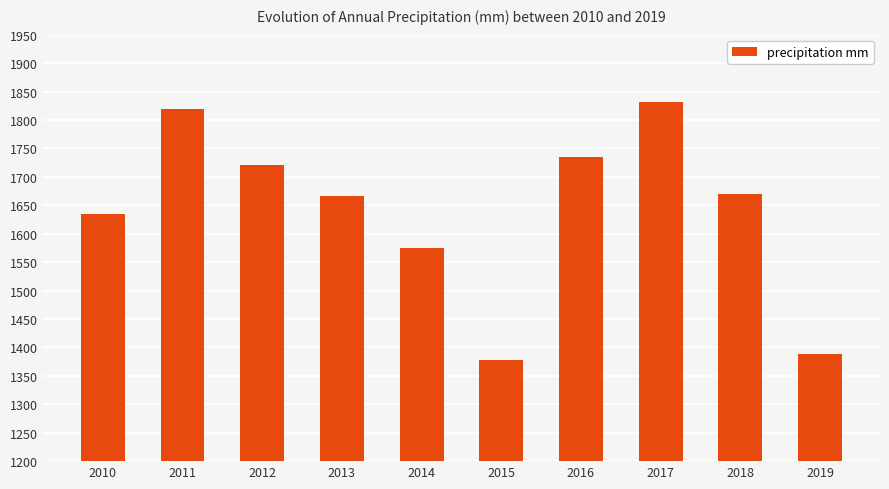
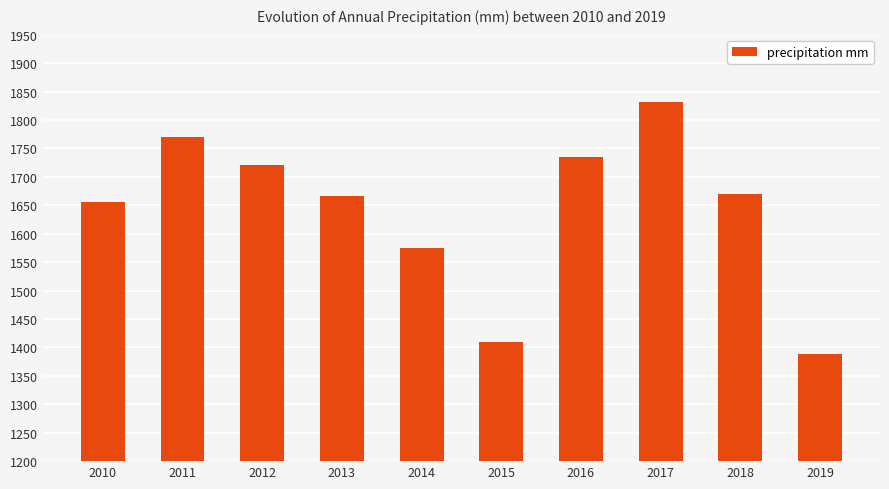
  {
-   "2010": 1640,
-   "2011": 1820,
+   "2010": 1660,
+   "2011": 1770,
    "2012": 1720,
    "2013": 1670,
    "2014": 1570,
-   "2015": 1380,
+   "2015": 1410,
    "2016": 1740,
    "2017": 1830,
    "2018": 1670,
    "2019": 1390
  }
